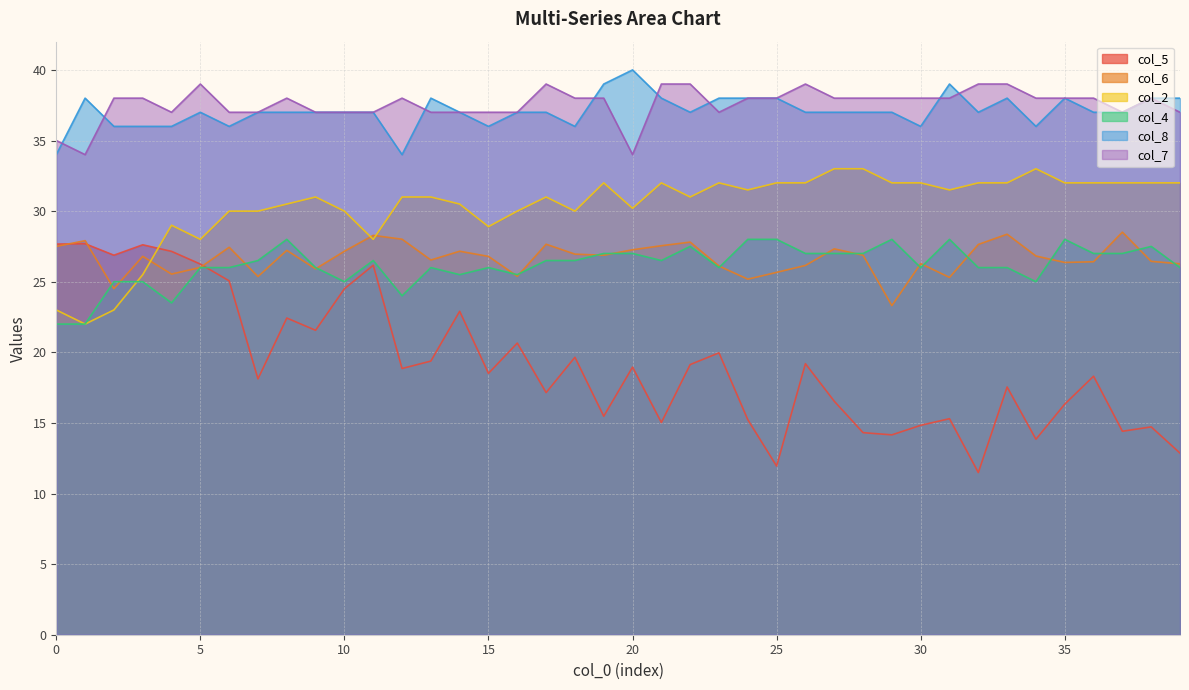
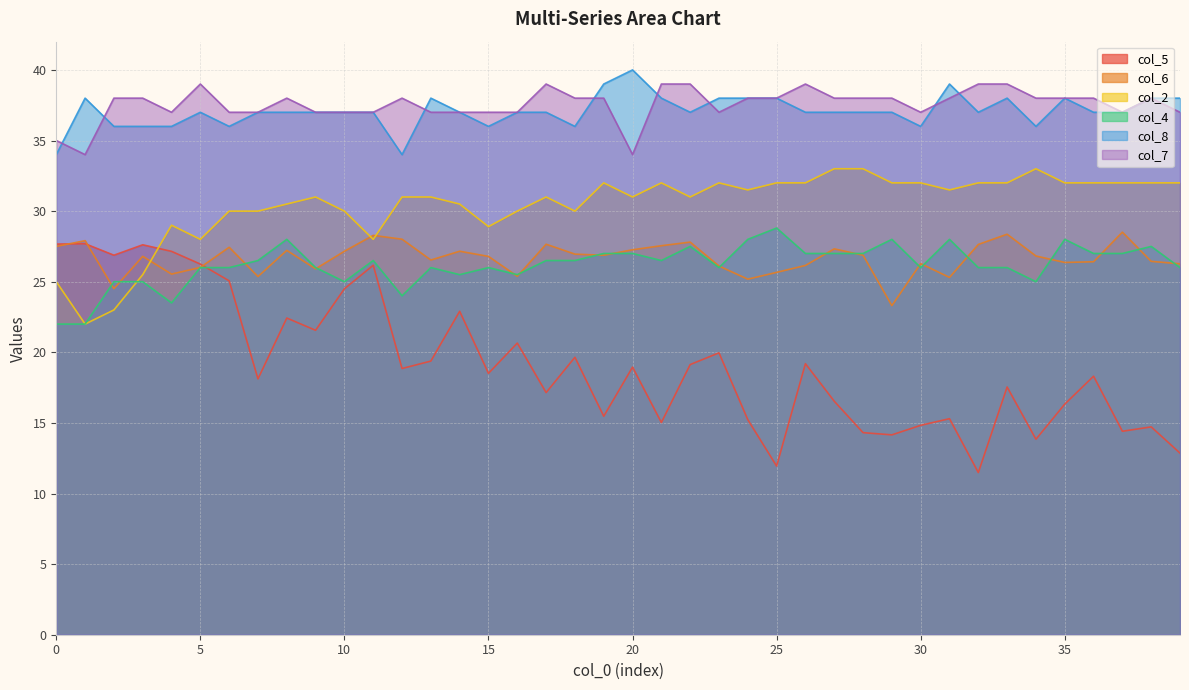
  {
    "col_2": {
-     "0": 23,
+     "0": 25,
      "5": 28.0,
      "10": 30.0,
      "15": 28.9,
-     "20": 30.2,
+     "20": 31.0,
      "25": 32.0,
      "30": 32.0,
      "35": 32.0
    },
    "col_4": {
      "0": 22.0,
      "10": 25.0,
      "15": 26.0,
      "20": 27.0,
-     "25": 28.0,
+     "25": 28.8,
      "30": 26.0,
      "35": 28.0
    },
    "col_8": {
      "0": 34.0,
      "5": 37.0,
      "15": 36.0,
      "20": 40.0,
      "30": 36.0
    },
    "col_7": {
      "0": 35,
      "5": 39,
      "15": 37,
      "20": 34,
-     "30": 38
+     "30": 37
    }
  }
